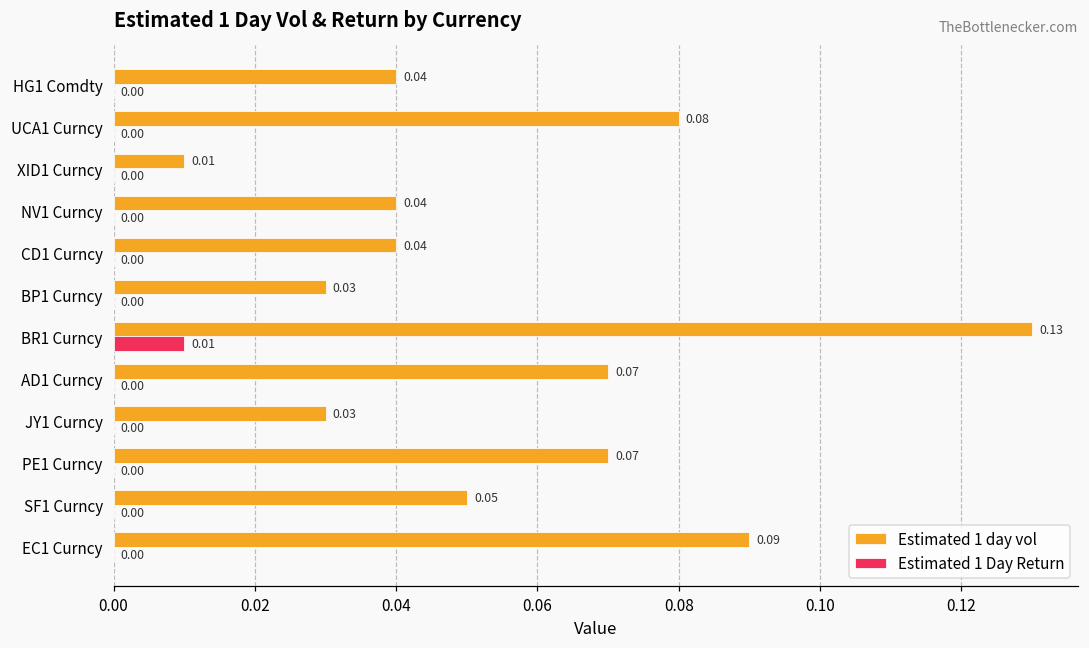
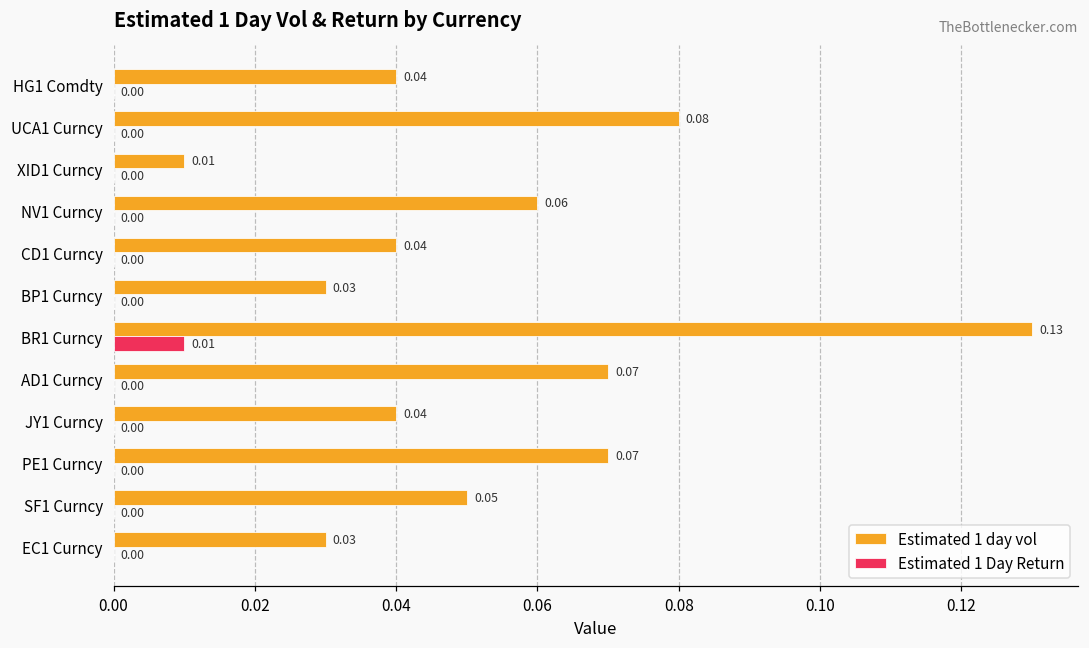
  {
    "Estimated 1 day vol": {
      "HG1 Comdty": 0.04,
      "UCA1 Curncy": 0.08,
      "XID1 Curncy": 0.01,
-     "NV1 Curncy": 0.04,
+     "NV1 Curncy": 0.06,
      "CD1 Curncy": 0.04,
      "BP1 Curncy": 0.03,
      "BR1 Curncy": 0.13,
      "AD1 Curncy": 0.07,
-     "JY1 Curncy": 0.03,
+     "JY1 Curncy": 0.04,
      "PE1 Curncy": 0.07,
      "SF1 Curncy": 0.05,
-     "EC1 Curncy": 0.09
+     "EC1 Curncy": 0.03
    },
    "Estimated 1 Day Return": {
      "HG1 Comdty": 0.00,
      "UCA1 Curncy": 0.00,
      "XID1 Curncy": 0.00,
      "NV1 Curncy": 0.00,
      "CD1 Curncy": 0.00,
      "BP1 Curncy": 0.00,
      "BR1 Curncy": 0.01,
      "AD1 Curncy": 0.00,
      "JY1 Curncy": 0.00,
      "PE1 Curncy": 0.00,
      "SF1 Curncy": 0.00,
      "EC1 Curncy": 0.00
    }
  }
